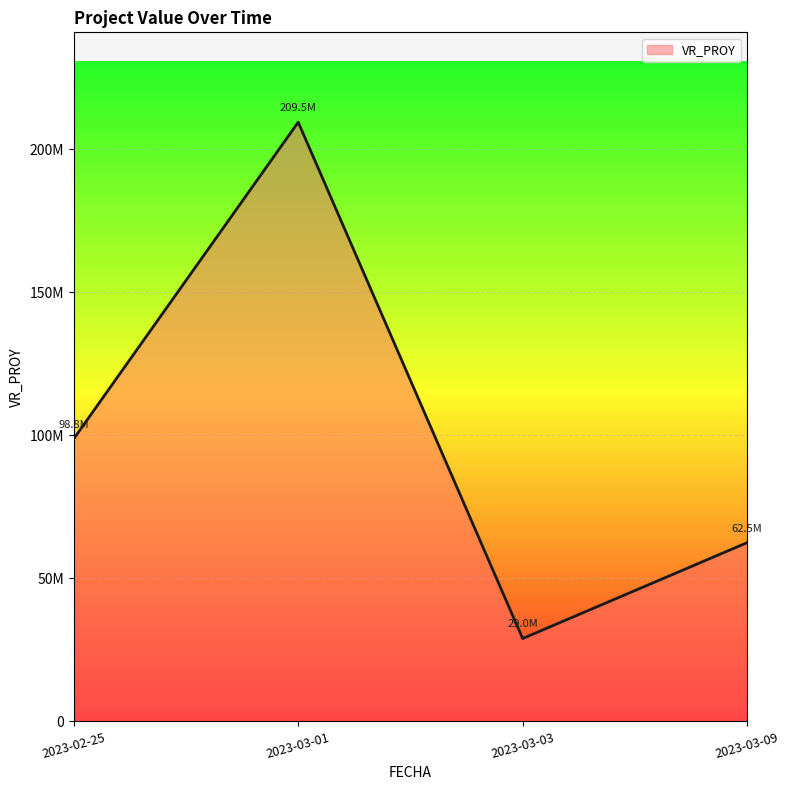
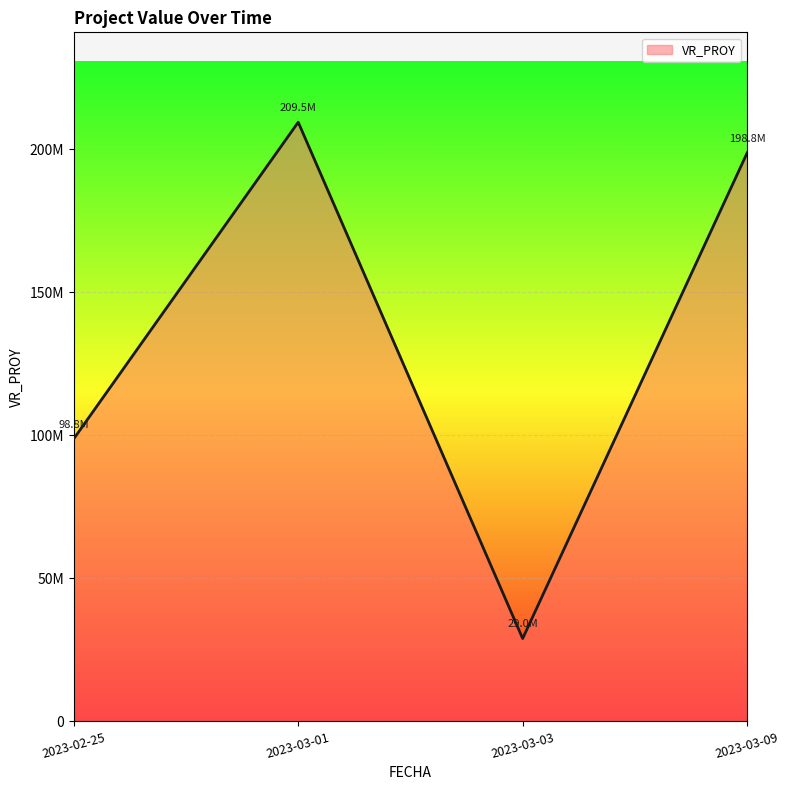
  {
    "2023-02-25": "98.8M",
    "2023-03-01": "209.5M",
    "2023-03-03": "29.0M",
-   "2023-03-09": "62.5M"
+   "2023-03-09": "198.8M"
  }
